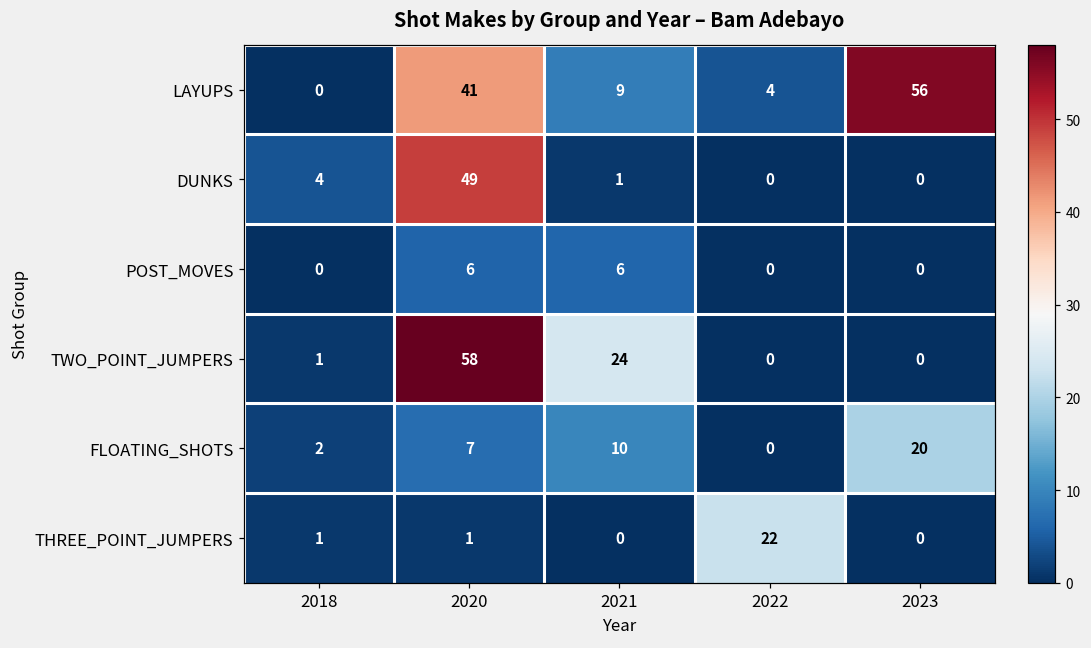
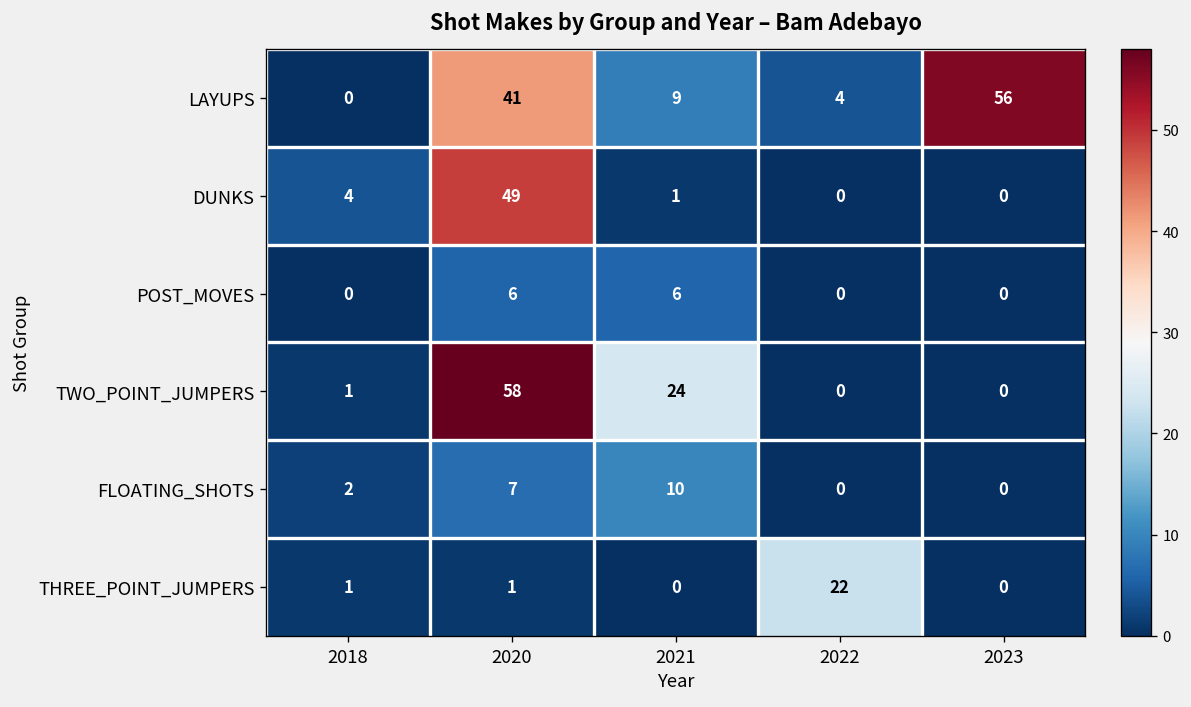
  {
    "LAYUPS": {
      "2018": 0,
      "2020": 41,
      "2021": 9,
      "2022": 4,
      "2023": 56
    },
    "DUNKS": {
      "2018": 4,
      "2020": 49,
      "2021": 1,
      "2022": 0,
      "2023": 0
    },
    "POST_MOVES": {
      "2018": 0,
      "2020": 6,
      "2021": 6,
      "2022": 0,
      "2023": 0
    },
    "TWO_POINT_JUMPERS": {
      "2018": 1,
      "2020": 58,
      "2021": 24,
      "2022": 0,
      "2023": 0
    },
    "FLOATING_SHOTS": {
      "2018": 2,
      "2020": 7,
      "2021": 10,
      "2022": 0,
-     "2023": 20
+     "2023": 0
    },
    "THREE_POINT_JUMPERS": {
      "2018": 1,
      "2020": 1,
      "2021": 0,
      "2022": 22,
      "2023": 0
    }
  }
